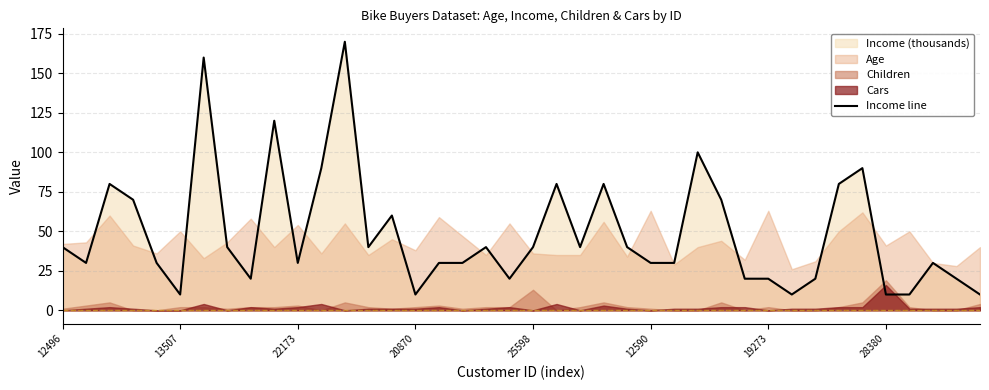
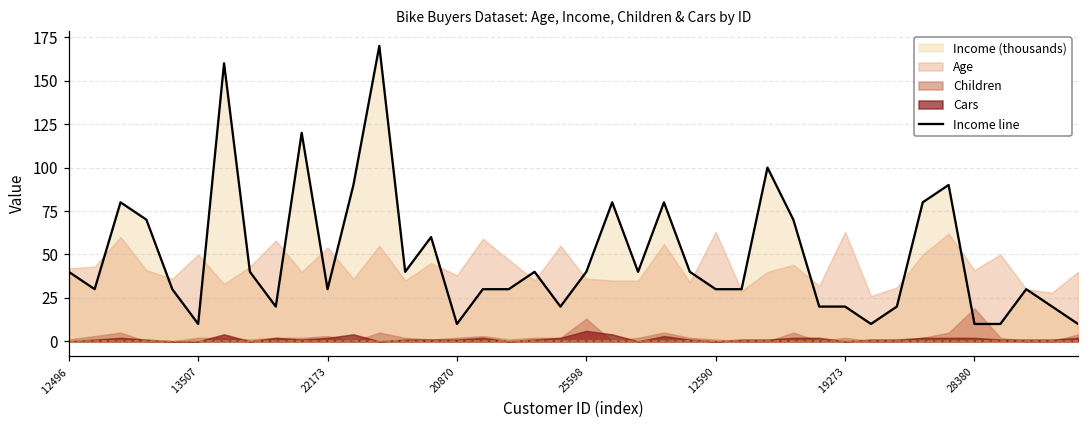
  {
    "Children": {
      "13507": 2,
      "25598": 13,
      "19273": 2,
      "28380": 19
    },
    "Cars": {
      "13507": 0,
-     "25598": 0,
+     "25598": 6,
      "19273": 0,
-     "28380": 16
+     "28380": 2
    }
  }
